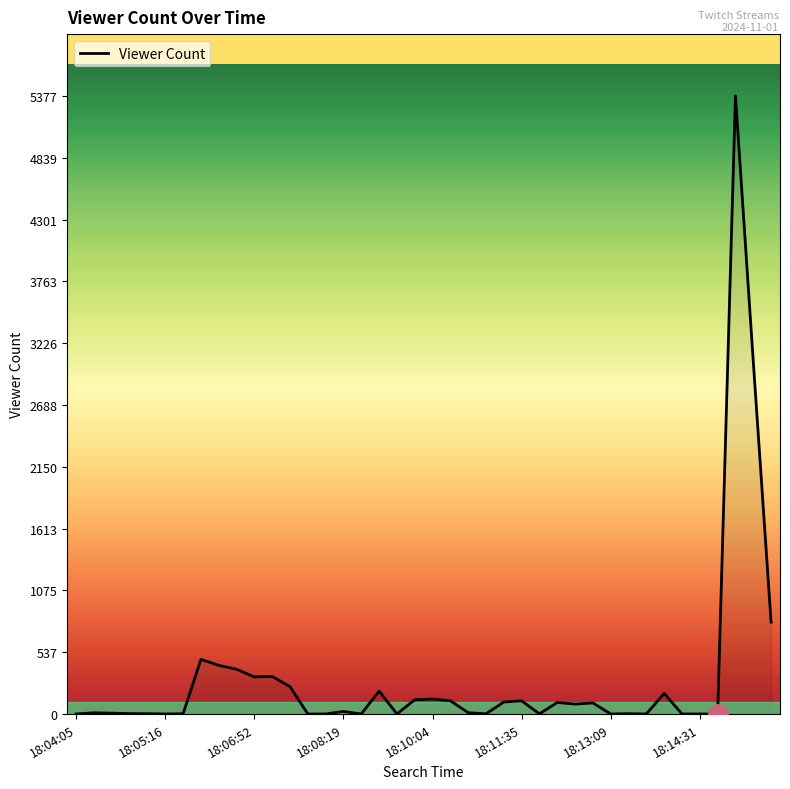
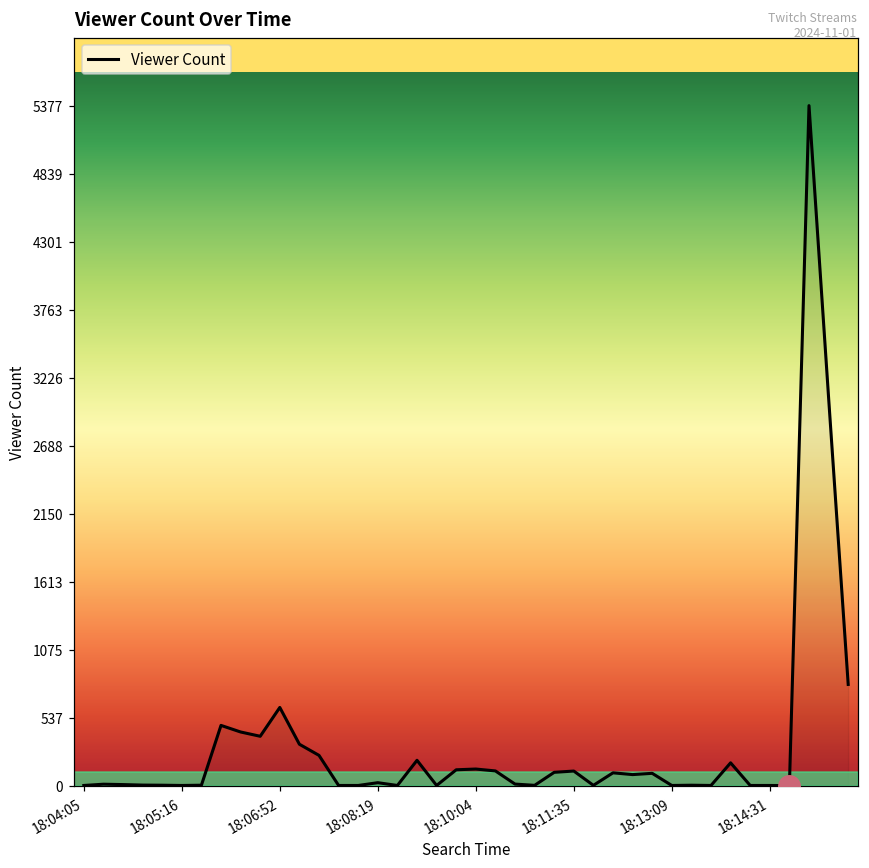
  {
    "Viewer Count": {
-     "18:06:52": 320,
+     "18:06:52": 620,
      "18:10:04": 130,
      "18:11:35": 120
    }
  }
